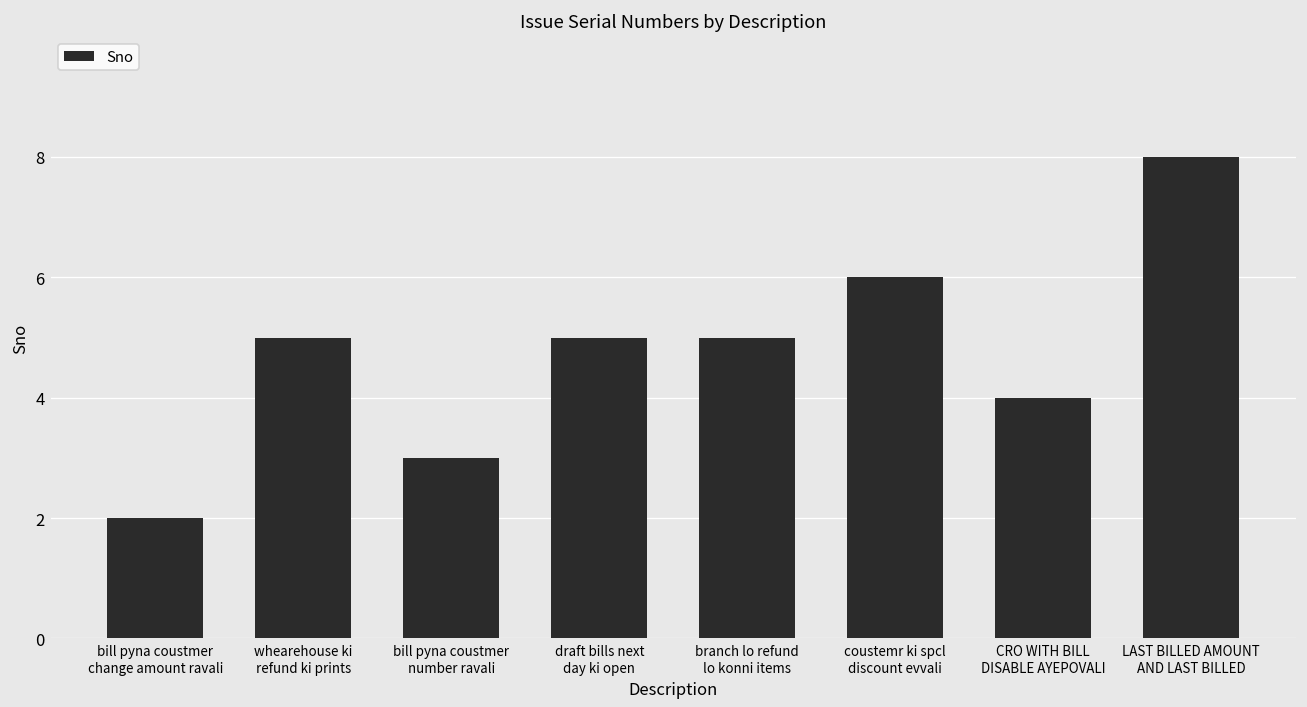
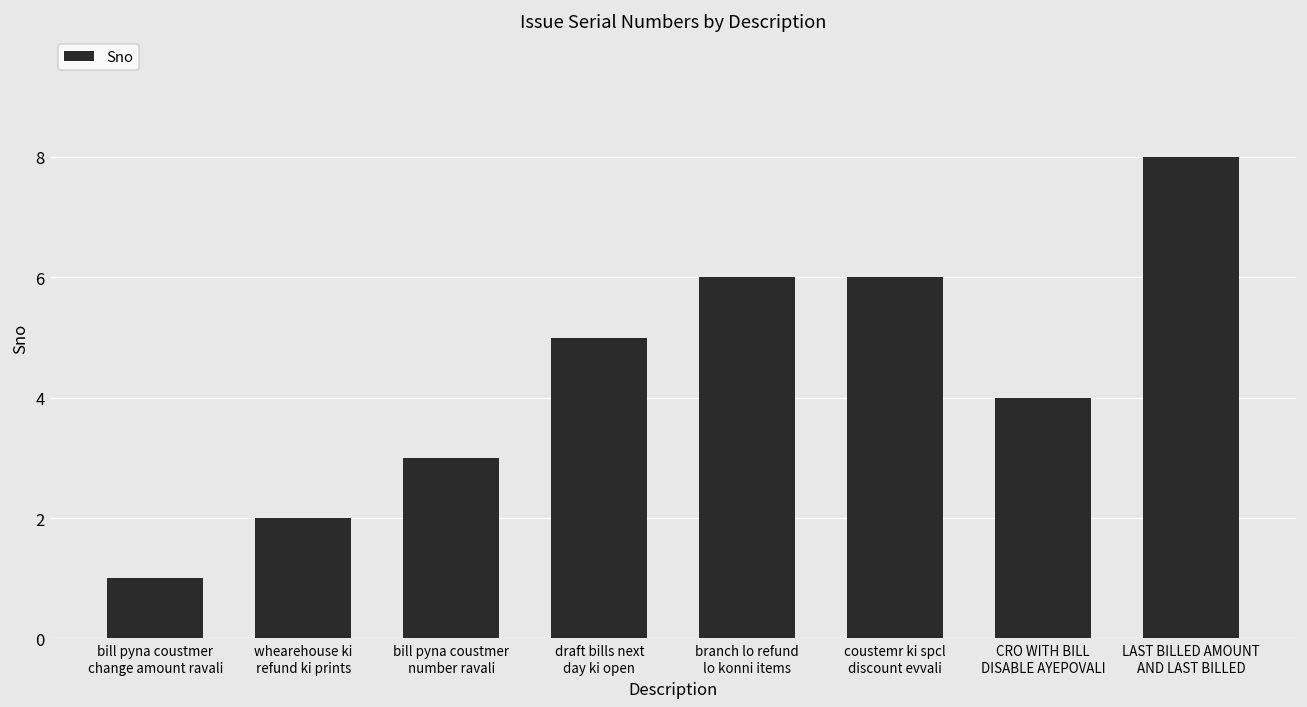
  {
-   "bill pyna coustmer change amount ravali": 2,
-   "whearehouse ki refund ki prints": 5,
+   "bill pyna coustmer change amount ravali": 1,
+   "whearehouse ki refund ki prints": 2,
    "bill pyna coustmer number ravali": 3,
    "draft bills next day ki open": 5,
-   "branch lo refund lo konni items": 5,
+   "branch lo refund lo konni items": 6,
    "coustemr ki spcl discount evvali": 6,
    "CRO WITH BILL DISABLE AYEPOVALI": 4,
    "LAST BILLED AMOUNT AND LAST BILLED": 8
  }
